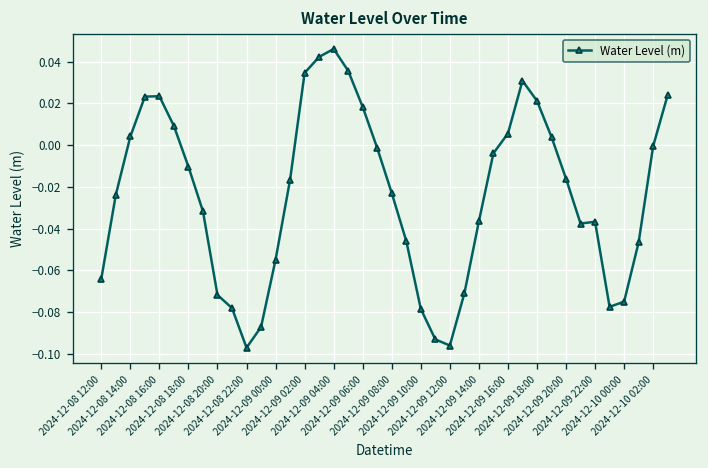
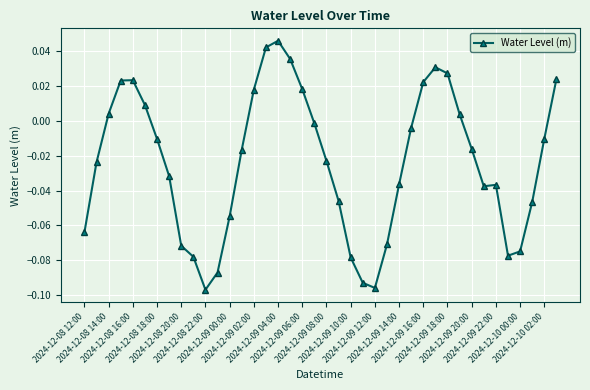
  {
    "2024-12-08 12:00": -0.064,
    "2024-12-08 14:00": 0.004,
    "2024-12-08 16:00": 0.023,
    "2024-12-08 18:00": -0.010,
    "2024-12-08 20:00": -0.072,
    "2024-12-08 22:00": -0.097,
    "2024-12-09 00:00": -0.055,
-   "2024-12-09 02:00": 0.035,
+   "2024-12-09 02:00": 0.018,
    "2024-12-09 04:00": 0.046,
    "2024-12-09 06:00": 0.018,
    "2024-12-09 08:00": -0.023,
    "2024-12-09 10:00": -0.078,
    "2024-12-09 12:00": -0.096,
    "2024-12-09 14:00": -0.037,
-   "2024-12-09 16:00": 0.006,
-   "2024-12-09 18:00": 0.021,
+   "2024-12-09 16:00": 0.022,
+   "2024-12-09 18:00": 0.027,
    "2024-12-09 20:00": -0.016,
    "2024-12-09 22:00": -0.037,
    "2024-12-10 00:00": -0.075,
-   "2024-12-10 02:00": 0.000
+   "2024-12-10 02:00": -0.010
  }
